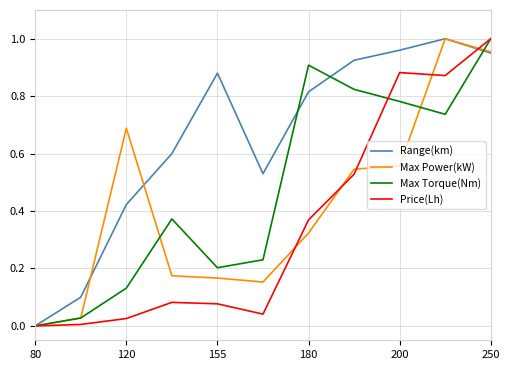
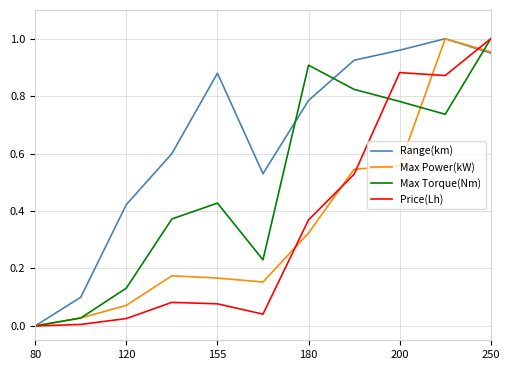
  {
    "Range(km)": {
      "120": 0.42,
      "155": 0.88,
-     "180": 0.81,
+     "180": 0.78,
      "200": 0.96
    },
    "Max Power(kW)": {
-     "120": 0.69,
+     "120": 0.07,
      "155": 0.17,
      "180": 0.32
    },
    "Max Torque(Nm)": {
      "120": 0.13,
-     "155": 0.20,
+     "155": 0.43,
      "180": 0.91,
      "200": 0.78
    },
    "Price(Lh)": {
      "120": 0.03,
      "155": 0.08,
      "180": 0.37,
      "200": 0.88
    }
  }
